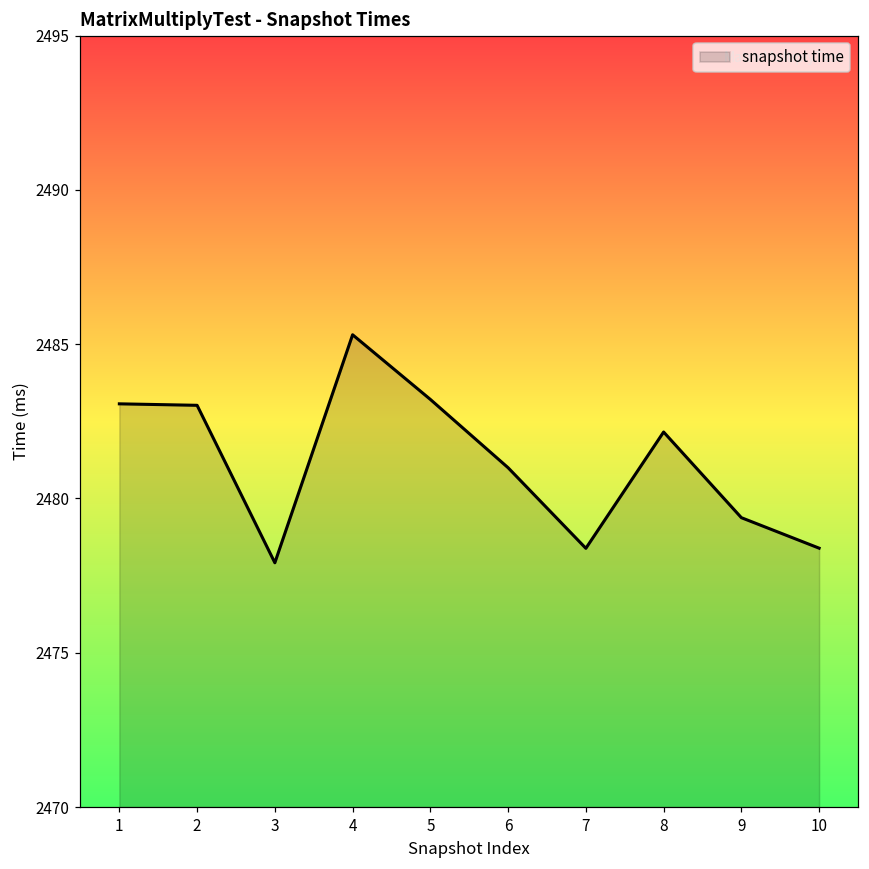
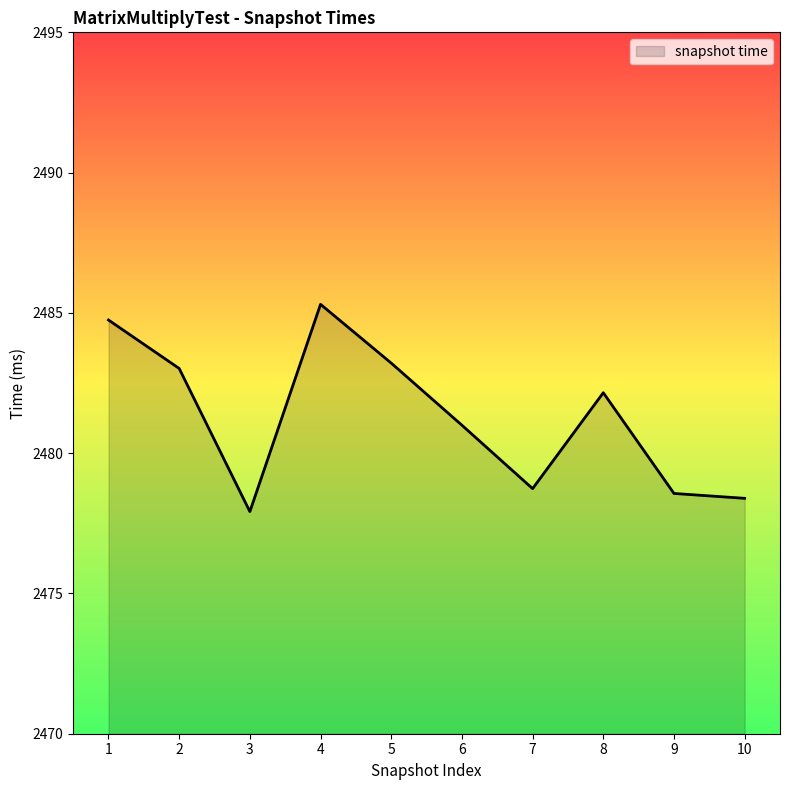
  {
-   "1": 2483.1,
+   "1": 2484.7,
    "2": 2483.0,
    "3": 2477.9,
    "4": 2485.3,
    "5": 2483.2,
    "6": 2481.0,
-   "7": 2478.4,
+   "7": 2478.7,
    "8": 2482.2,
-   "9": 2479.4,
+   "9": 2478.6,
    "10": 2478.4
  }
